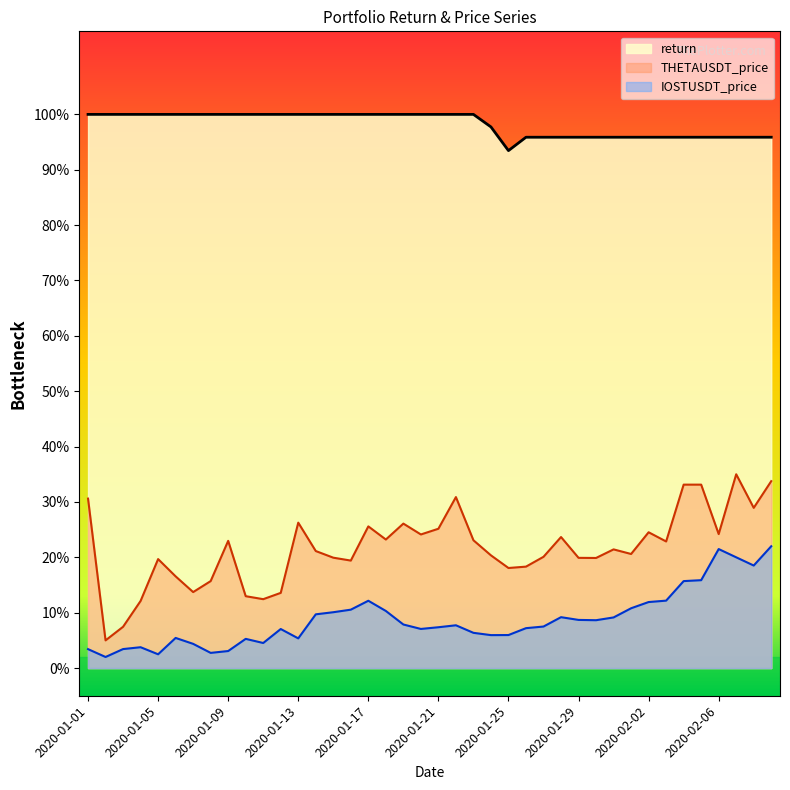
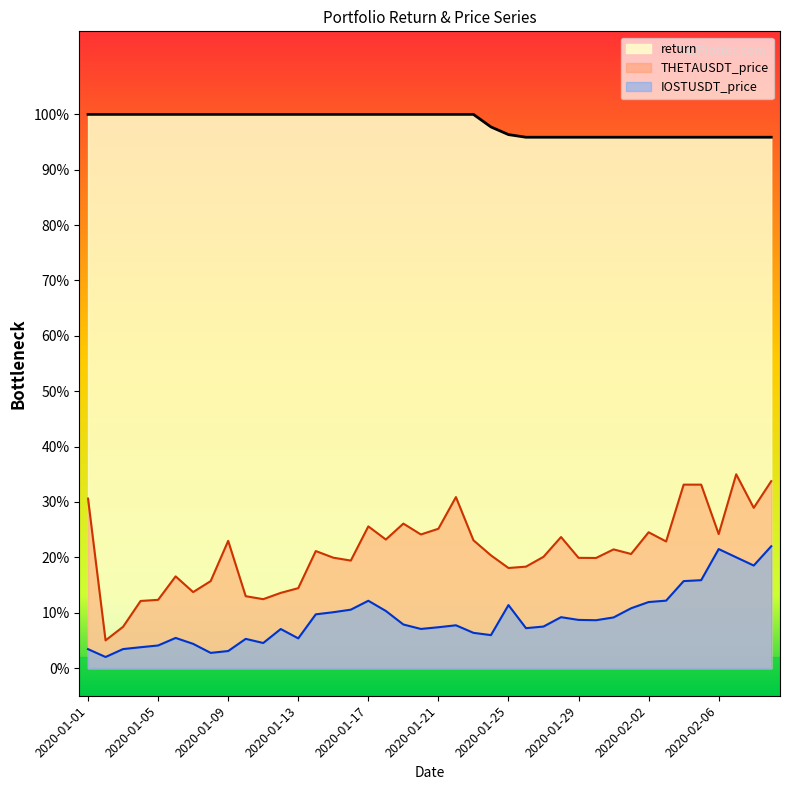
  {
    "return": {
      "2020-01-01": "100%",
      "2020-01-05": "100%",
      "2020-01-09": "100%",
      "2020-01-13": "100%",
      "2020-01-17": "100%",
      "2020-01-21": "100%",
-     "2020-01-25": "93%",
+     "2020-01-25": "96%",
      "2020-01-29": "96%",
      "2020-02-02": "96%",
      "2020-02-06": "96%"
    },
    "THETAUSDT_price": {
      "2020-01-01": "31%",
-     "2020-01-05": "20%",
+     "2020-01-05": "12%",
      "2020-01-09": "23%",
-     "2020-01-13": "26%",
+     "2020-01-13": "14%",
      "2020-01-17": "26%",
      "2020-01-21": "25%",
      "2020-01-25": "18%",
      "2020-01-29": "20%",
      "2020-02-02": "25%",
      "2020-02-06": "24%"
    },
    "IOSTUSDT_price": {
      "2020-01-01": "3%",
-     "2020-01-05": "2%",
+     "2020-01-05": "4%",
      "2020-01-09": "3%",
      "2020-01-13": "5%",
      "2020-01-17": "12%",
      "2020-01-21": "7%",
-     "2020-01-25": "6%",
+     "2020-01-25": "11%",
      "2020-01-29": "9%",
      "2020-02-02": "12%",
      "2020-02-06": "21%"
    }
  }
